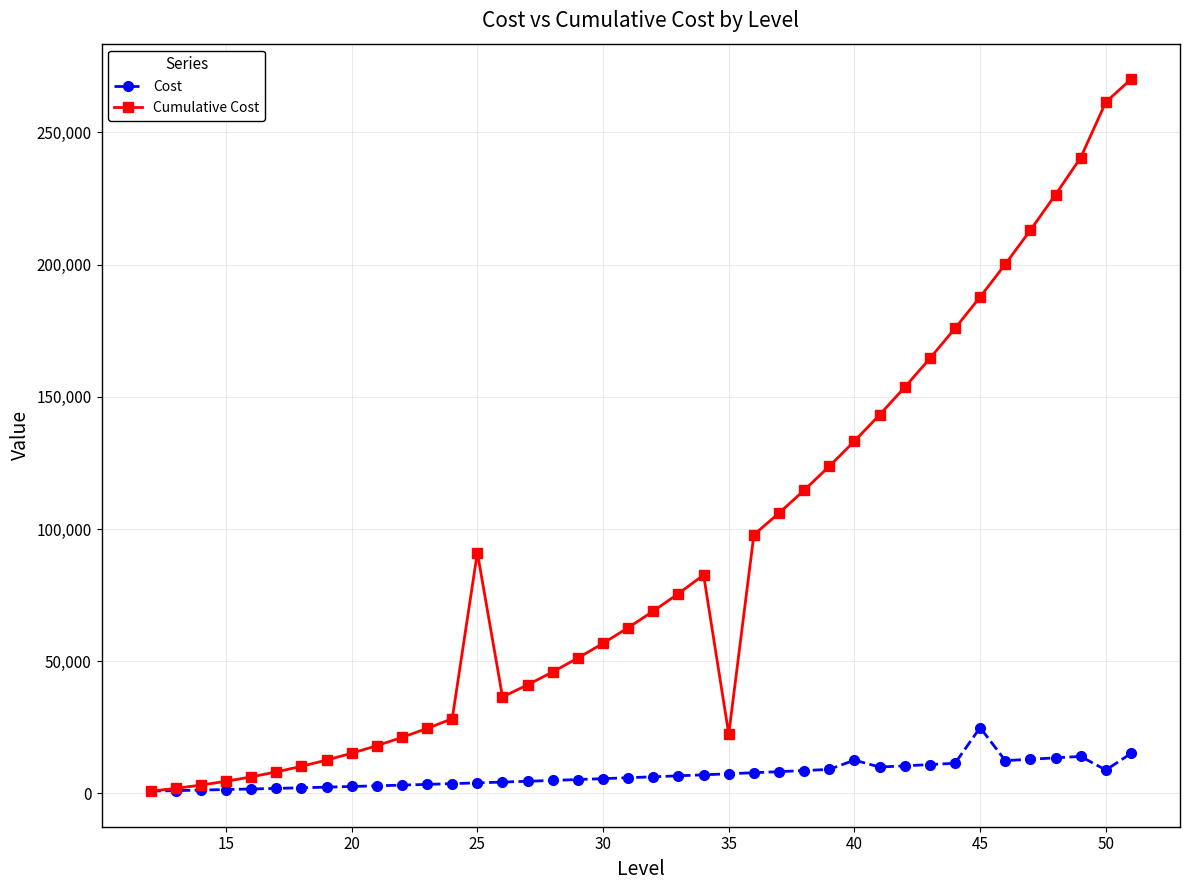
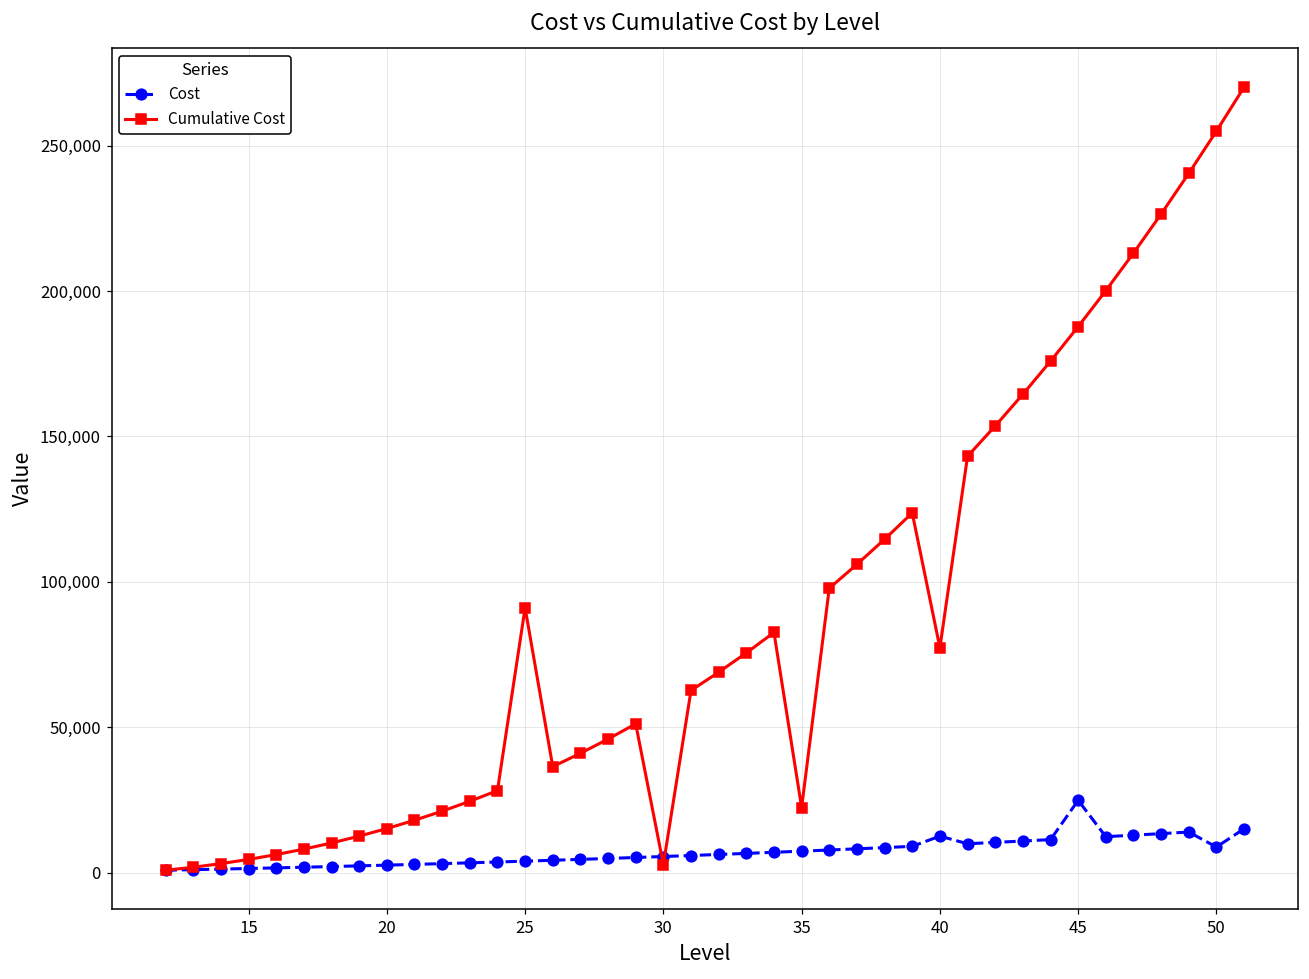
  {
    "Cost": {
      "15": "1,000",
      "20": "3,000",
      "25": "4,000",
      "30": "6,000",
      "35": "7,000",
      "40": "13,000",
      "45": "25,000",
      "50": "9,000"
    },
    "Cumulative Cost": {
      "15": "5,000",
      "20": "15,000",
      "25": "91,000",
-     "30": "57,000",
+     "30": "3,000",
      "35": "22,000",
-     "40": "133,000",
+     "40": "77,000",
      "45": "188,000",
-     "50": "261,000"
+     "50": "255,000"
    }
  }
